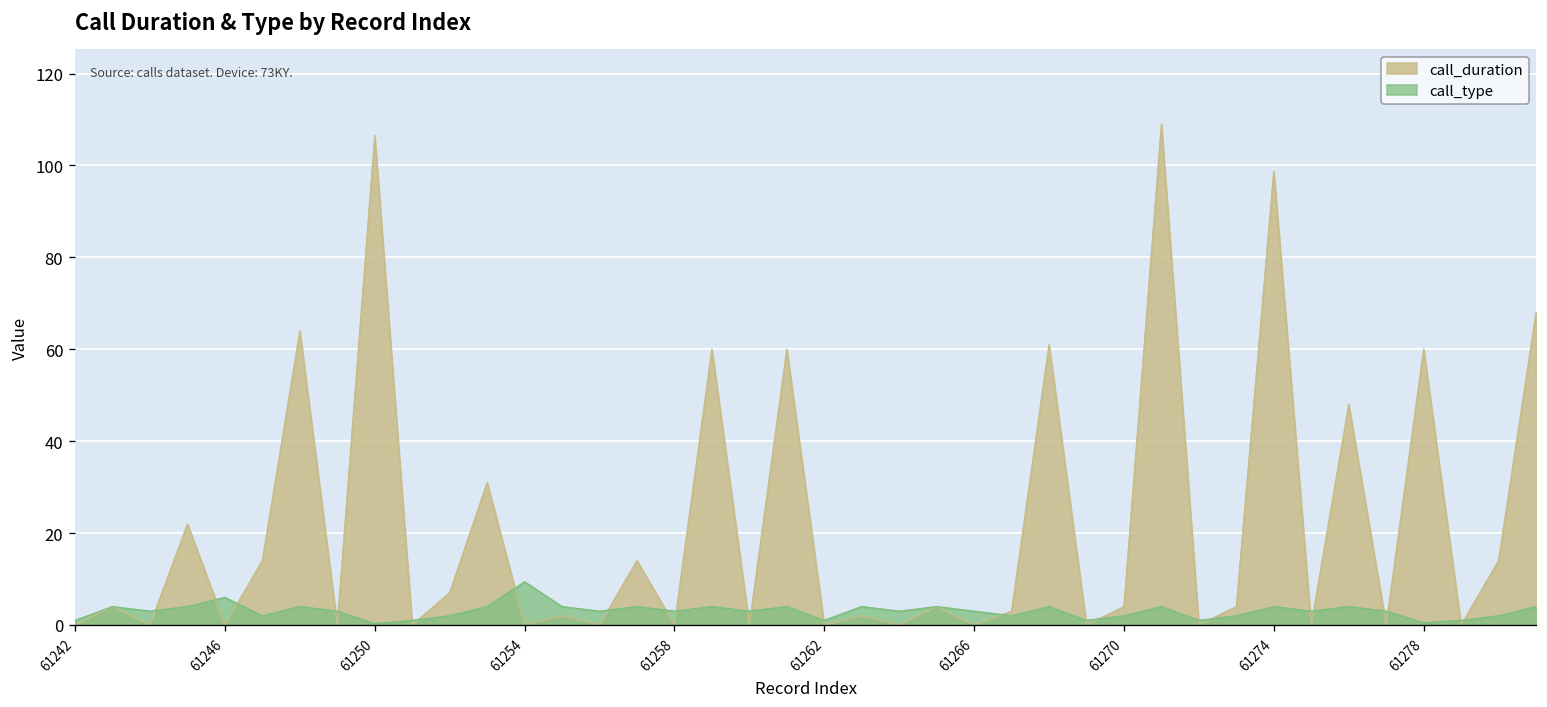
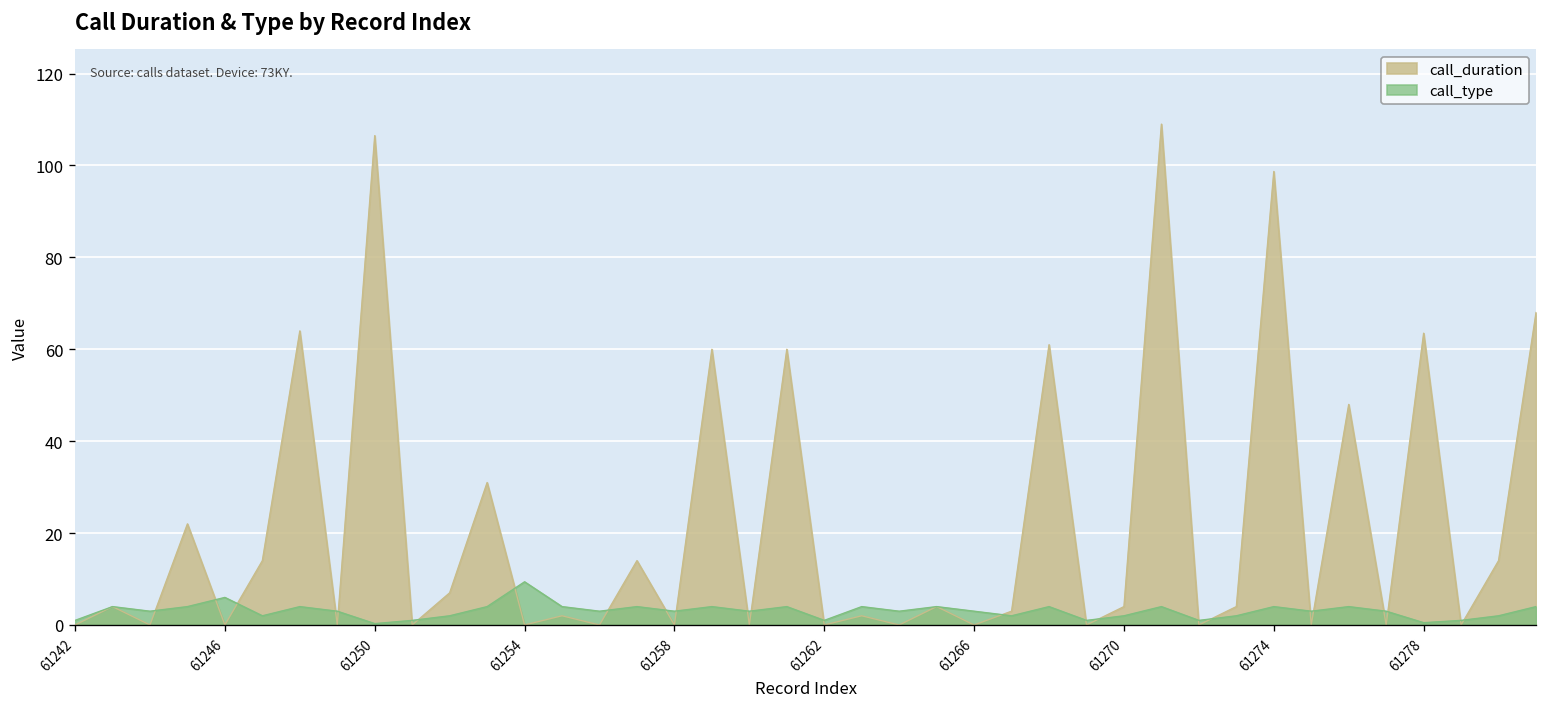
  {
    "call_duration": {
      "61242": 0,
      "61246": 0,
      "61250": 107,
      "61254": 0,
      "61258": 0,
      "61262": 0,
      "61266": 0,
      "61270": 4,
      "61274": 99,
-     "61278": 60
+     "61278": 64
    },
    "call_type": {
      "61242": 1,
      "61246": 6,
      "61250": 0,
      "61254": 9,
      "61258": 3,
      "61262": 1,
      "61266": 3,
      "61270": 2,
      "61274": 4,
      "61278": 1
    }
  }
